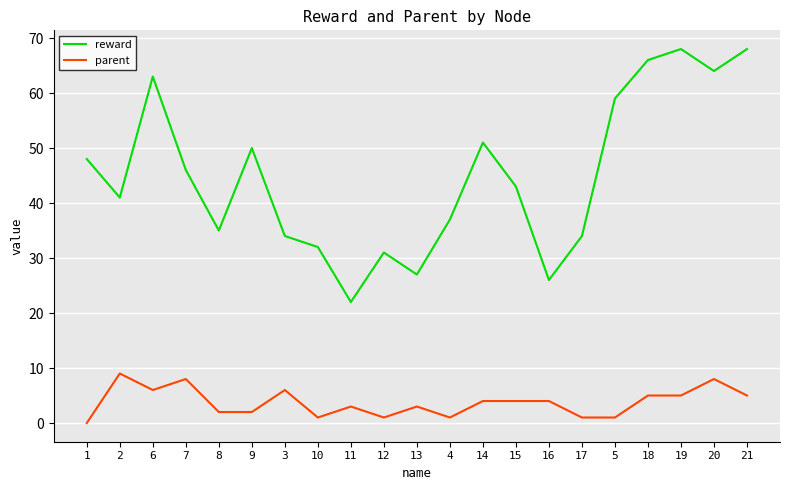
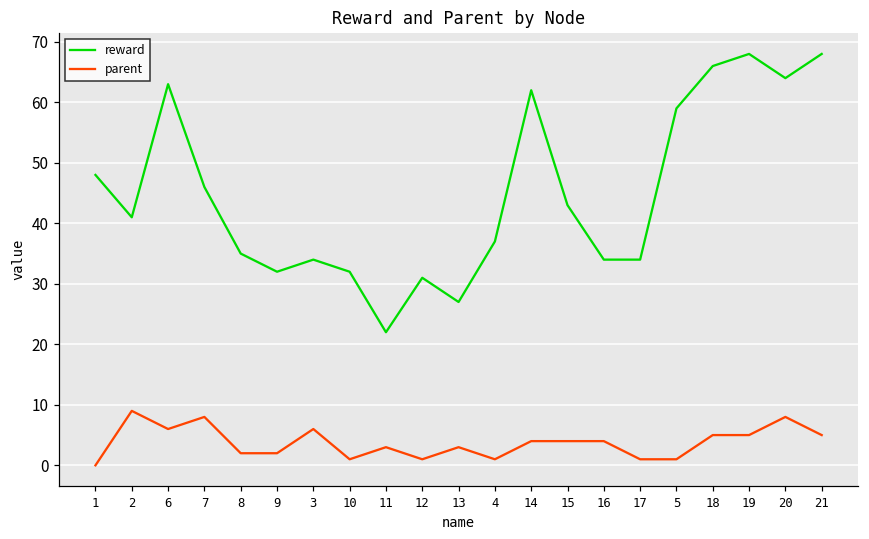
  {
    "reward": {
      "1": 48,
      "2": 41,
      "6": 63,
      "7": 46,
      "8": 35,
-     "9": 50,
+     "9": 32,
      "3": 34,
      "10": 32,
      "11": 22,
      "12": 31,
      "13": 27,
      "4": 37,
-     "14": 51,
+     "14": 62,
      "15": 43,
-     "16": 26,
+     "16": 34,
      "17": 34,
      "5": 59,
      "18": 66,
      "19": 68,
      "20": 64,
      "21": 68
    },
    "parent": {
      "1": 0,
      "2": 9,
      "6": 6,
      "7": 8,
      "8": 2,
      "9": 2,
      "3": 6,
      "10": 1,
      "11": 3,
      "12": 1,
      "13": 3,
      "4": 1,
      "14": 4,
      "15": 4,
      "16": 4,
      "17": 1,
      "5": 1,
      "18": 5,
      "19": 5,
      "20": 8,
      "21": 5
    }
  }
